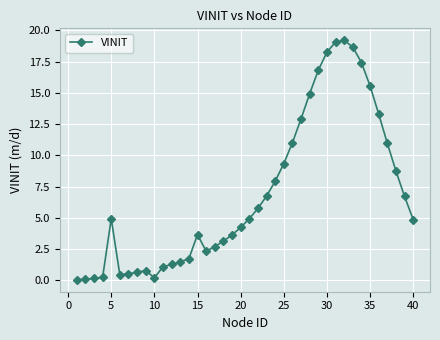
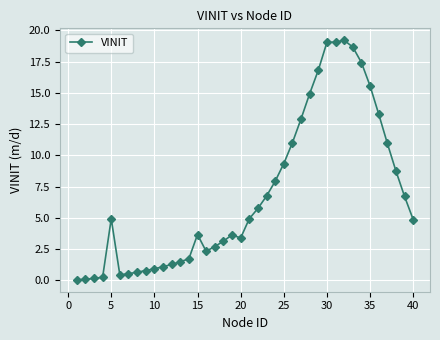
  {
    "5": 4.9,
-   "10": 0.2,
+   "10": 0.9,
    "15": 3.7,
-   "20": 4.2,
+   "20": 3.4,
    "25": 9.3,
-   "30": 18.2,
+   "30": 19.0,
    "35": 15.6,
    "40": 4.9
  }
